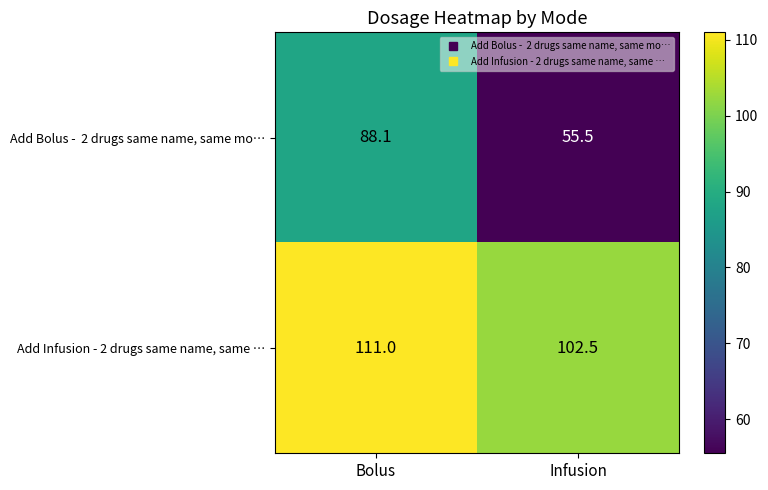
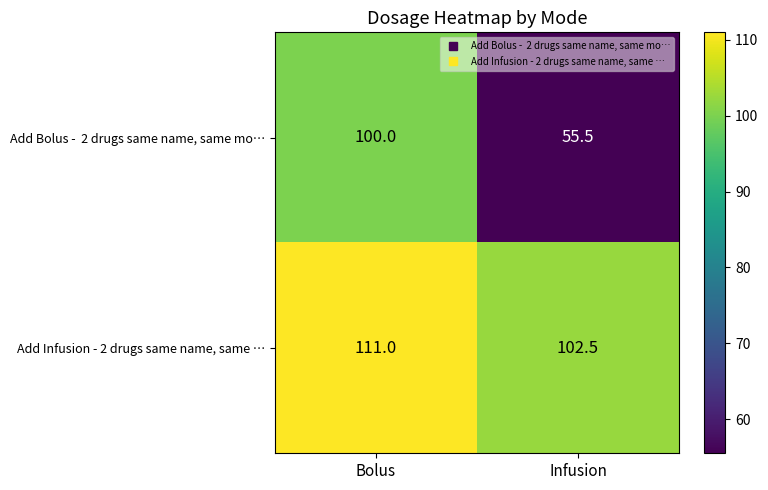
  {
    "Add Bolus - 2 drugs same name, same mo…": {
-     "Bolus": 88.1,
+     "Bolus": 100.0,
      "Infusion": 55.5
    },
    "Add Infusion - 2 drugs same name, same …": {
      "Bolus": 111.0,
      "Infusion": 102.5
    }
  }
